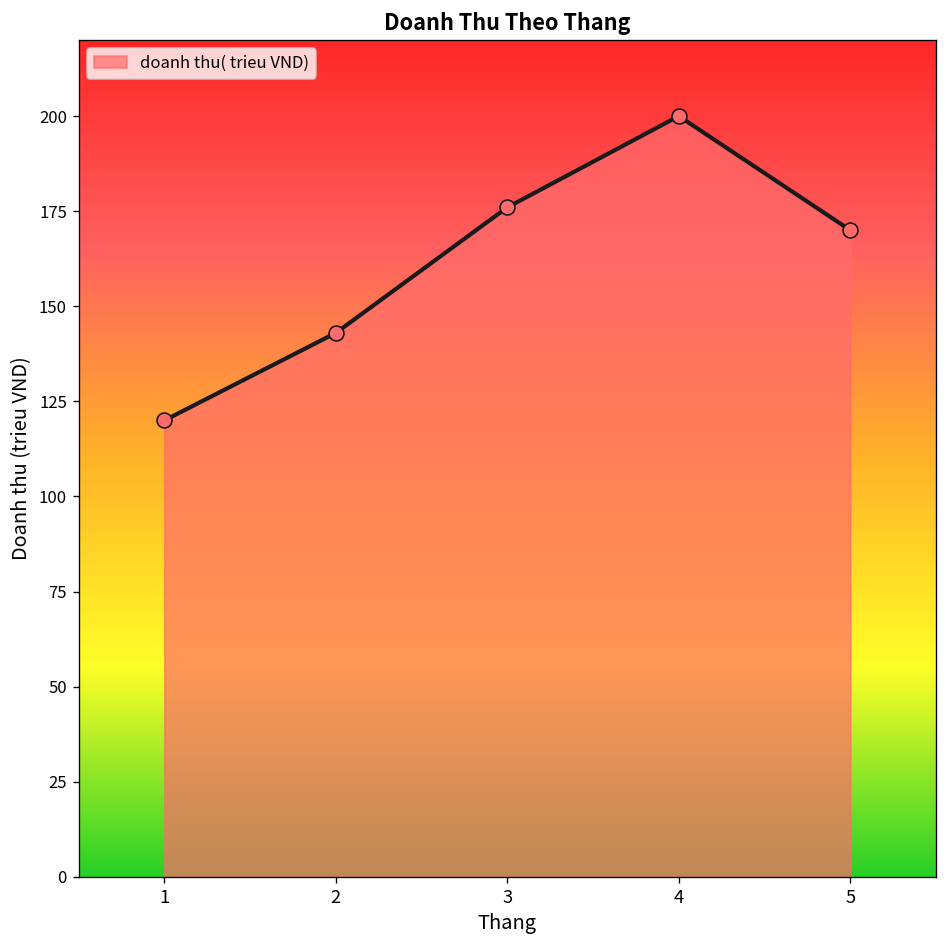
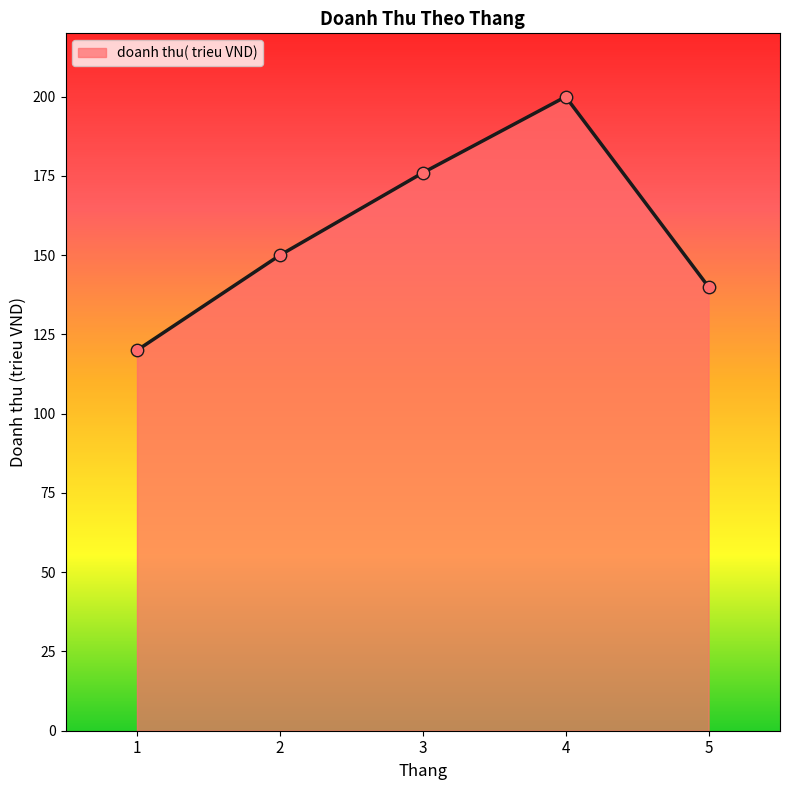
  {
    "1": 120,
-   "2": 143,
+   "2": 150,
    "3": 176,
    "4": 200,
-   "5": 170
+   "5": 140
  }
